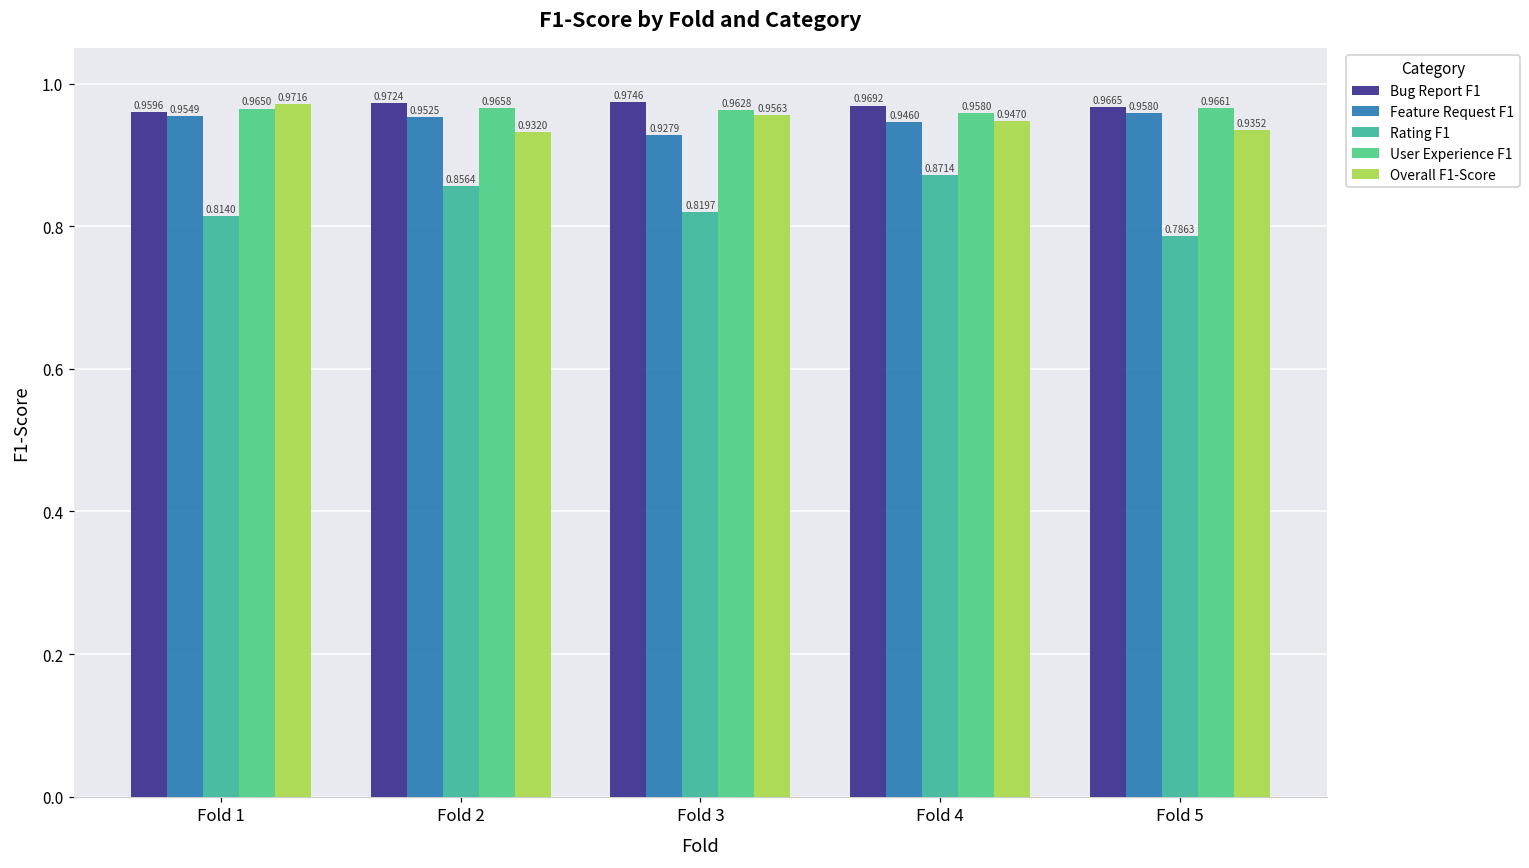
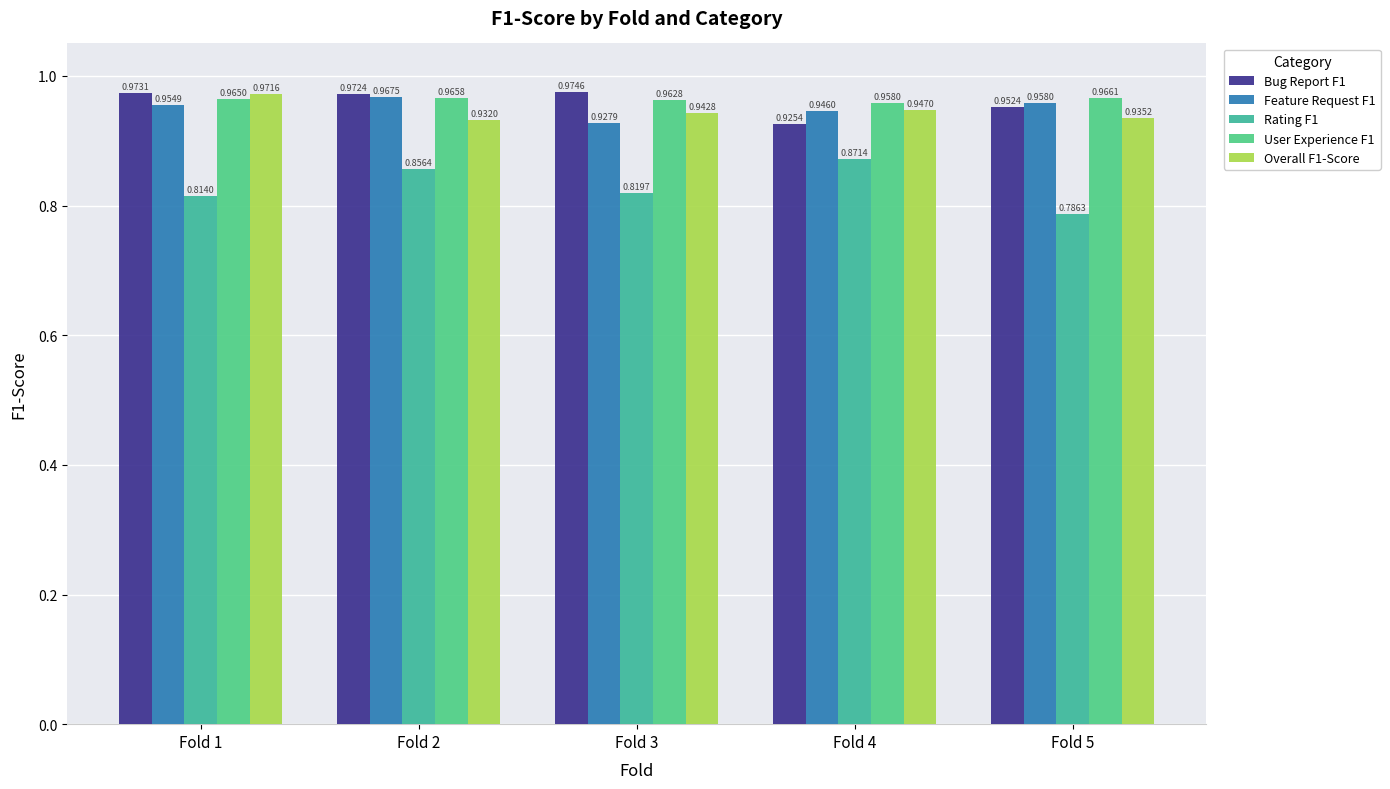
  {
    "Bug Report F1": {
-     "Fold 1": 0.9596,
+     "Fold 1": 0.9731,
      "Fold 2": 0.9724,
      "Fold 3": 0.9746,
-     "Fold 4": 0.9692,
-     "Fold 5": 0.9665
+     "Fold 4": 0.9254,
+     "Fold 5": 0.9524
    },
    "Feature Request F1": {
      "Fold 1": 0.9549,
-     "Fold 2": 0.9525,
+     "Fold 2": 0.9675,
      "Fold 3": 0.9279,
      "Fold 4": 0.9460,
      "Fold 5": 0.9580
    },
    "Overall F1-Score": {
      "Fold 1": 0.9716,
      "Fold 2": 0.9320,
-     "Fold 3": 0.9563,
+     "Fold 3": 0.9428,
      "Fold 4": 0.9470,
      "Fold 5": 0.9352
    }
  }
